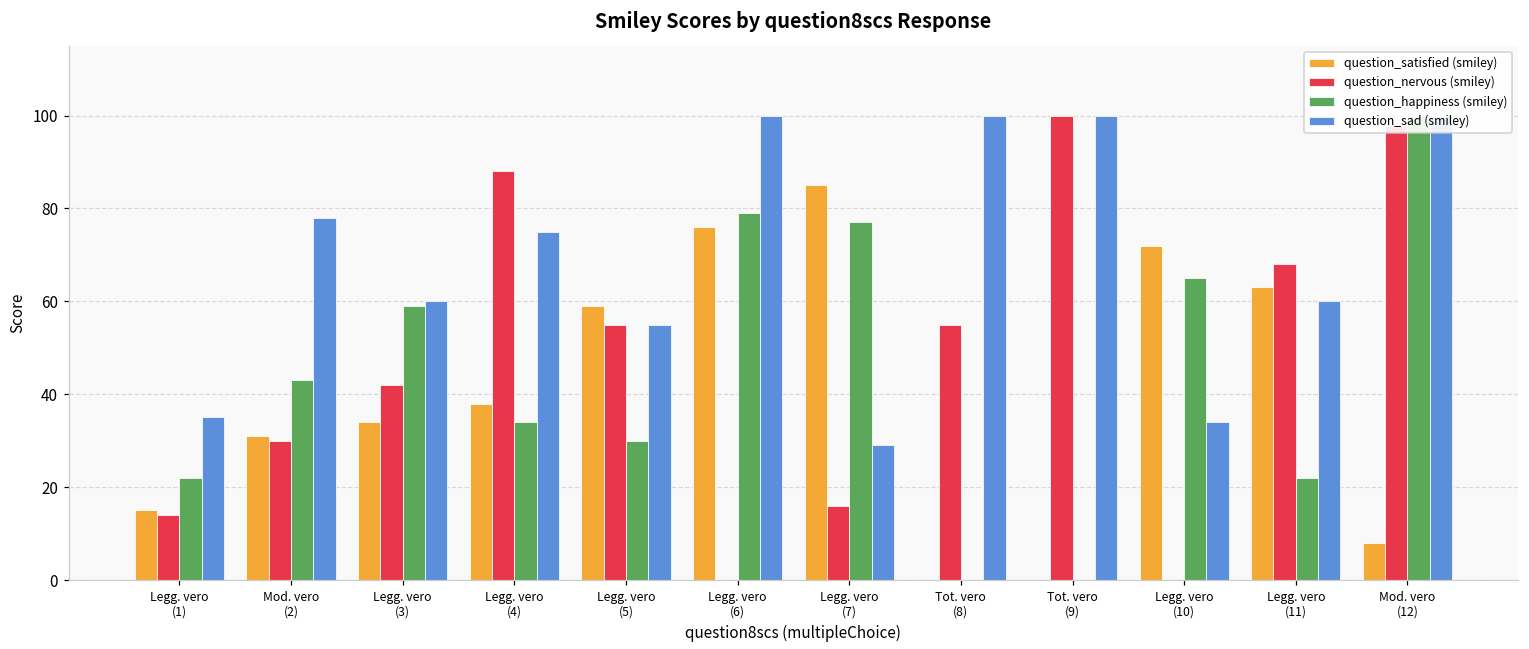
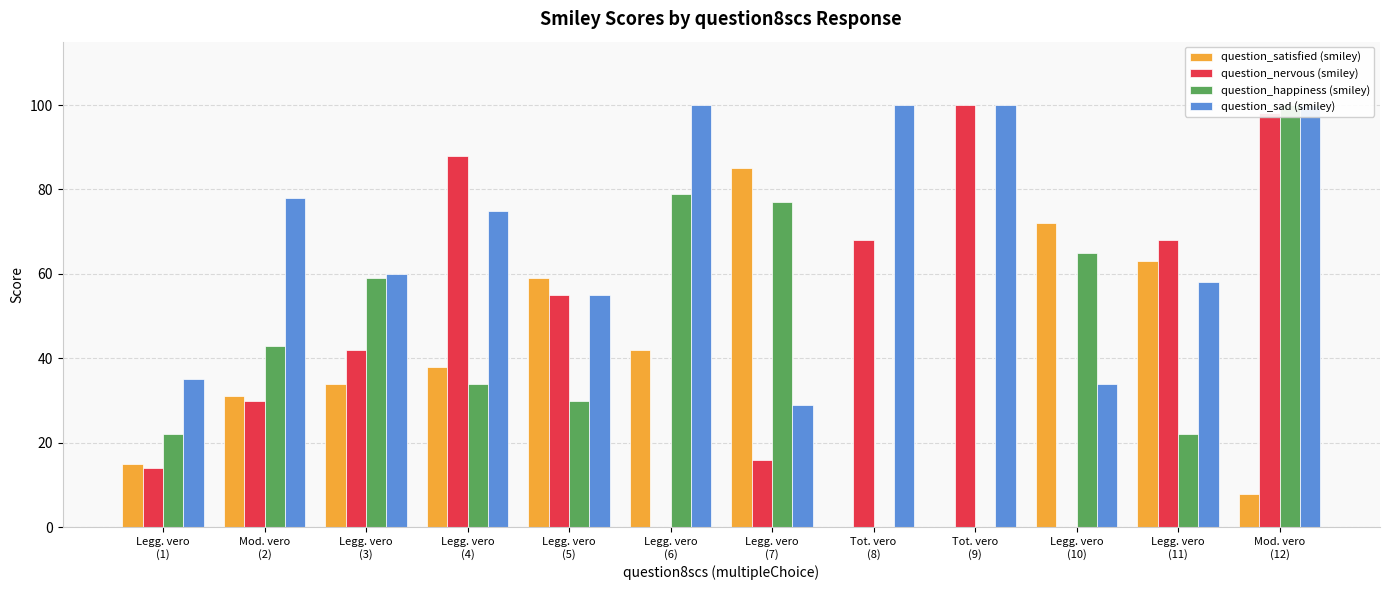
  {
    "question_satisfied (smiley)": {
      "Legg. vero (1)": 15,
      "Mod. vero (2)": 31,
      "Legg. vero (3)": 34,
      "Legg. vero (4)": 38,
      "Legg. vero (5)": 59,
-     "Legg. vero (6)": 76,
+     "Legg. vero (6)": 42,
      "Legg. vero (7)": 85,
      "Tot. vero (8)": 0,
      "Tot. vero (9)": 0,
      "Legg. vero (10)": 72,
      "Legg. vero (11)": 63,
      "Mod. vero (12)": 8
    },
    "question_nervous (smiley)": {
      "Legg. vero (1)": 14,
      "Mod. vero (2)": 30,
      "Legg. vero (3)": 42,
      "Legg. vero (4)": 88,
      "Legg. vero (5)": 55,
      "Legg. vero (6)": 0,
      "Legg. vero (7)": 16,
-     "Tot. vero (8)": 55,
+     "Tot. vero (8)": 68,
      "Tot. vero (9)": 100,
      "Legg. vero (10)": 0,
      "Legg. vero (11)": 68
    },
    "question_happiness (smiley)": {
      "Legg. vero (1)": 22,
      "Mod. vero (2)": 43,
      "Legg. vero (3)": 59,
      "Legg. vero (4)": 34,
      "Legg. vero (5)": 30,
      "Legg. vero (6)": 79,
      "Legg. vero (7)": 77,
      "Tot. vero (8)": 0,
      "Tot. vero (9)": 0,
      "Legg. vero (10)": 65,
      "Legg. vero (11)": 22
    },
    "question_sad (smiley)": {
      "Legg. vero (1)": 35,
      "Mod. vero (2)": 78,
      "Legg. vero (3)": 60,
      "Legg. vero (4)": 75,
      "Legg. vero (5)": 55,
      "Legg. vero (6)": 100,
      "Legg. vero (7)": 29,
      "Tot. vero (8)": 100,
      "Tot. vero (9)": 100,
      "Legg. vero (10)": 34,
-     "Legg. vero (11)": 60
+     "Legg. vero (11)": 58
    }
  }
